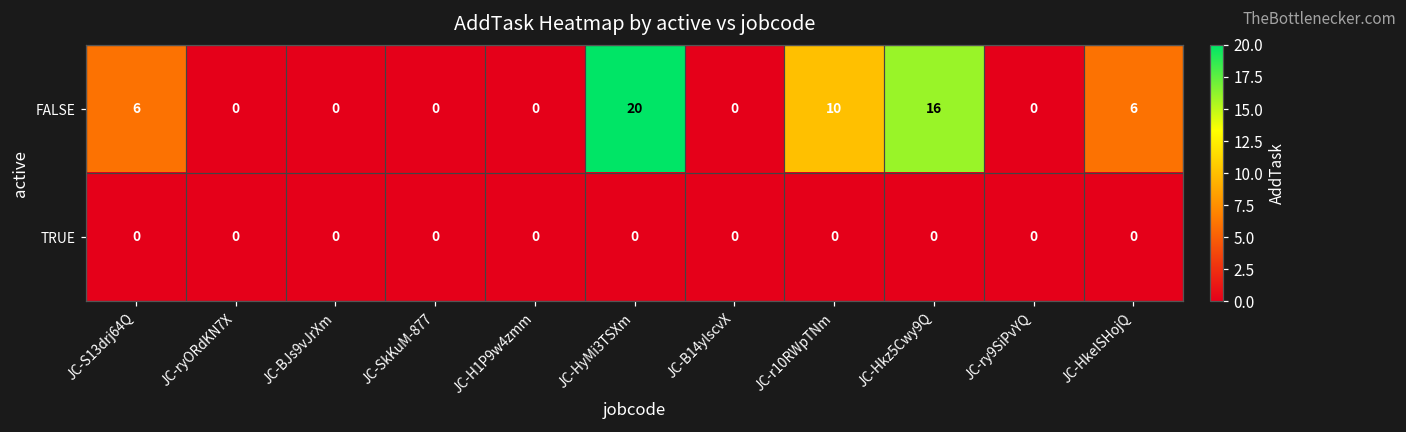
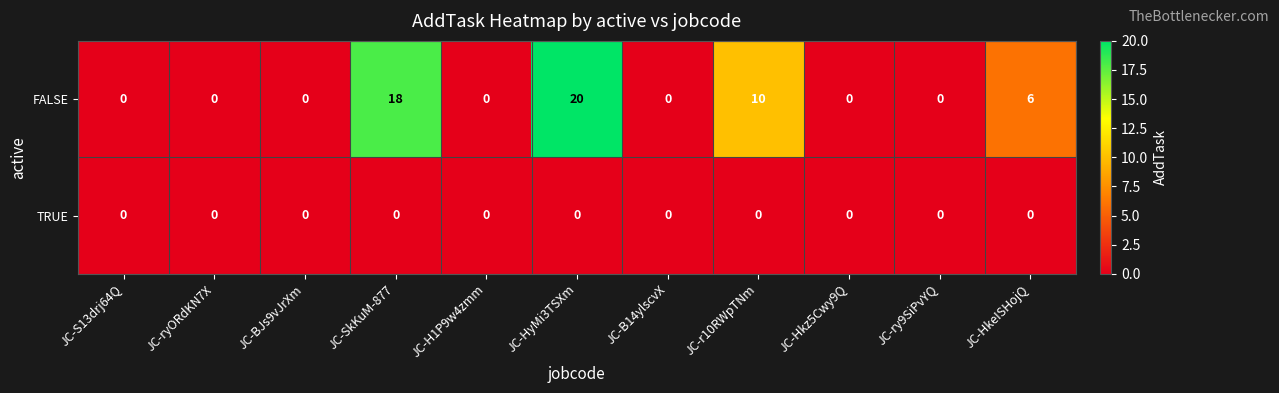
  {
    "FALSE": {
-     "JC-S13drj64Q": 6,
+     "JC-S13drj64Q": 0,
      "JC-ryORdKN7X": 0,
      "JC-BJs9vJrXm": 0,
-     "JC-SkKuM-877": 0,
+     "JC-SkKuM-877": 18,
      "JC-H1P9w4zmm": 0,
      "JC-HyMi3TSXm": 20,
      "JC-B14ylscvX": 0,
      "JC-r10RWpTNm": 10,
-     "JC-Hkz5Cwy9Q": 16,
+     "JC-Hkz5Cwy9Q": 0,
      "JC-ry9SiPvYQ": 0,
      "JC-HkeISHojQ": 6
    },
    "TRUE": {
      "JC-S13drj64Q": 0,
      "JC-ryORdKN7X": 0,
      "JC-BJs9vJrXm": 0,
      "JC-SkKuM-877": 0,
      "JC-H1P9w4zmm": 0,
      "JC-HyMi3TSXm": 0,
      "JC-B14ylscvX": 0,
      "JC-r10RWpTNm": 0,
      "JC-Hkz5Cwy9Q": 0,
      "JC-ry9SiPvYQ": 0,
      "JC-HkeISHojQ": 0
    }
  }
